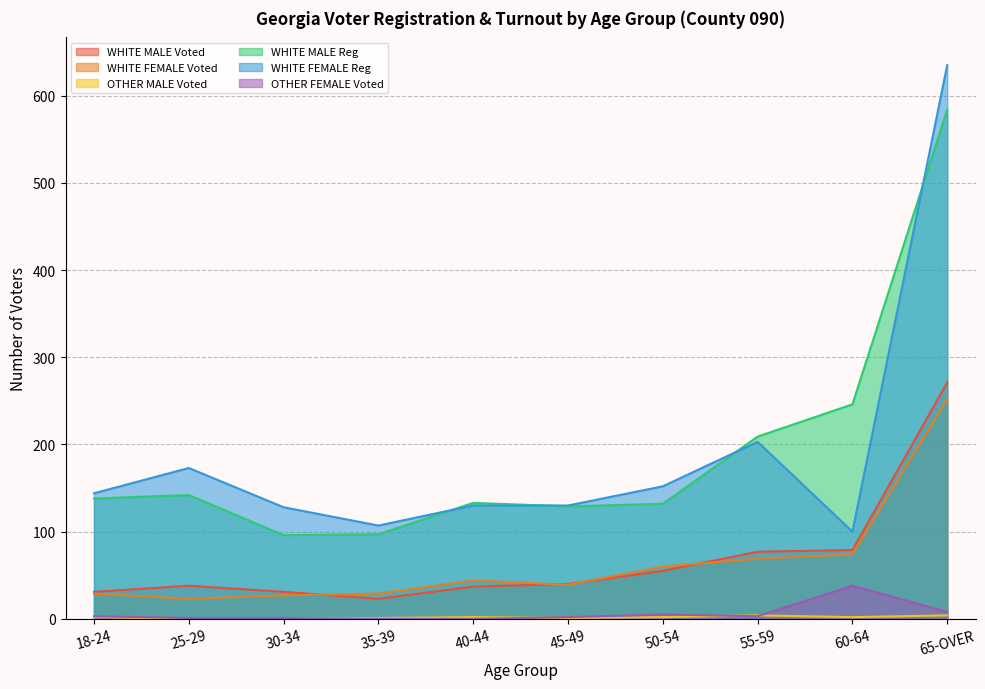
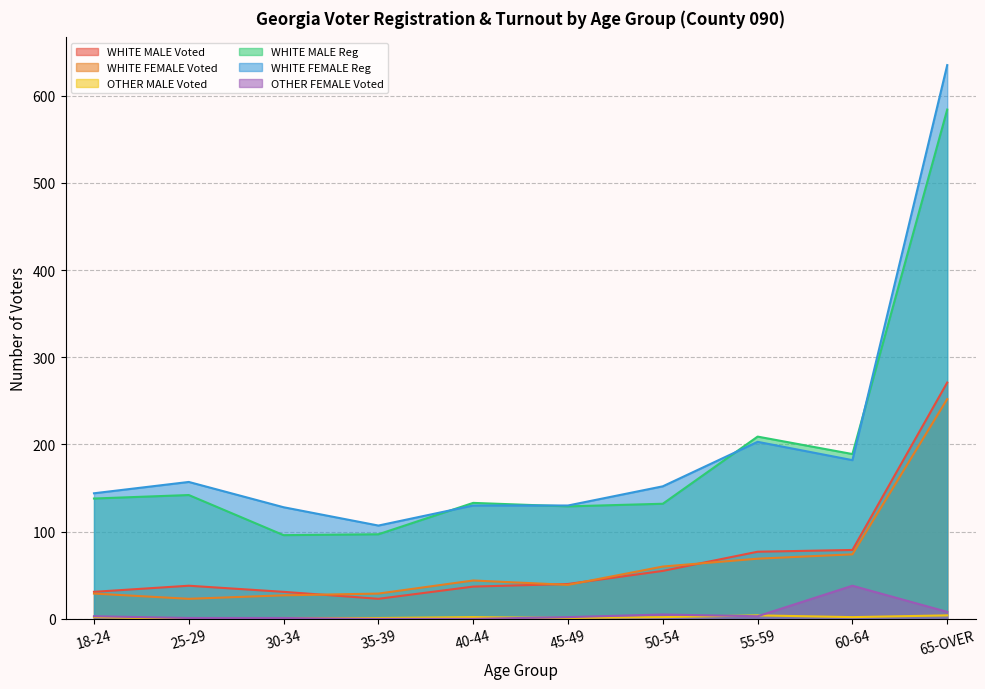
  {
    "WHITE MALE Reg": {
      "18-24": 140,
      "25-29": 140,
      "30-34": 100,
      "35-39": 100,
      "40-44": 130,
      "50-54": 130,
      "55-59": 210,
-     "60-64": 250,
+     "60-64": 190,
      "65-OVER": 580
    },
    "WHITE FEMALE Reg": {
      "18-24": 140,
-     "25-29": 170,
+     "25-29": 160,
      "30-34": 130,
      "35-39": 110,
      "40-44": 130,
      "50-54": 150,
      "55-59": 200,
-     "60-64": 100,
+     "60-64": 180,
      "65-OVER": 640
    },
    "OTHER FEMALE Voted": {
      "50-54": 10,
      "60-64": 40,
      "65-OVER": 10
    }
  }
